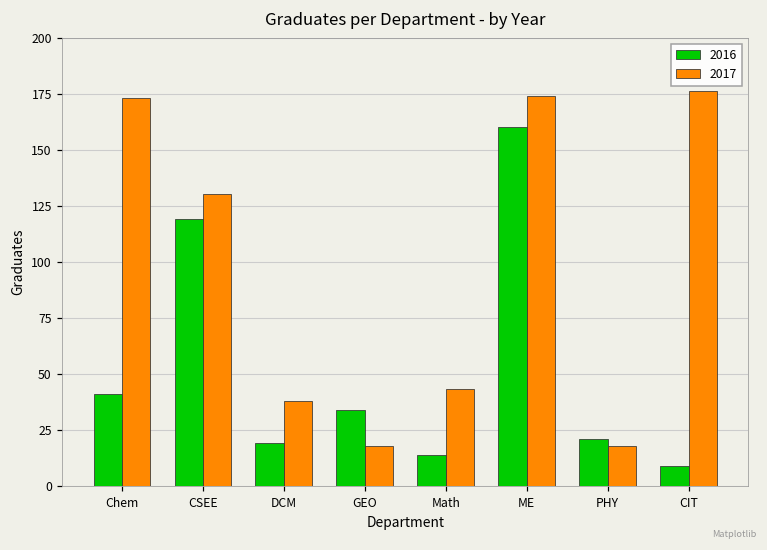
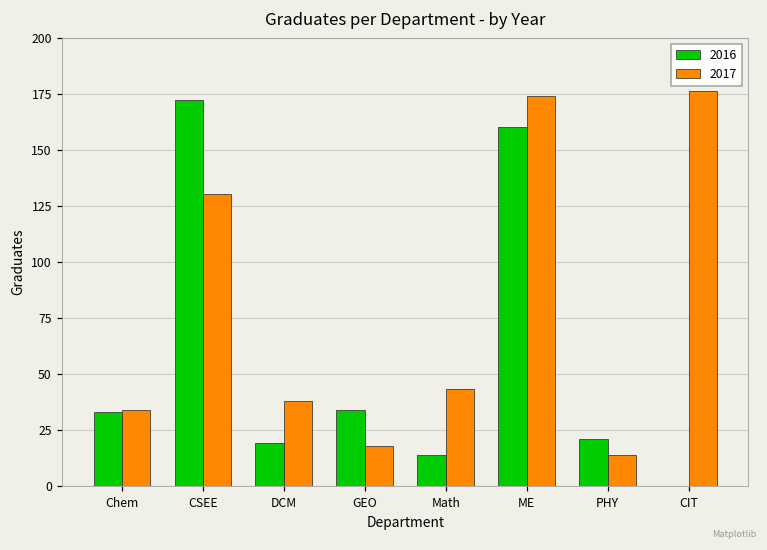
  {
    "2016": {
-     "Chem": 41,
-     "CSEE": 119,
+     "Chem": 33,
+     "CSEE": 172,
      "DCM": 19,
      "GEO": 34,
      "Math": 14,
      "ME": 160,
      "PHY": 21,
-     "CIT": 9
+     "CIT": 0
    },
    "2017": {
-     "Chem": 173,
+     "Chem": 34,
      "CSEE": 130,
      "DCM": 38,
      "GEO": 18,
      "Math": 43,
      "ME": 174,
-     "PHY": 18,
+     "PHY": 14,
      "CIT": 176
    }
  }
